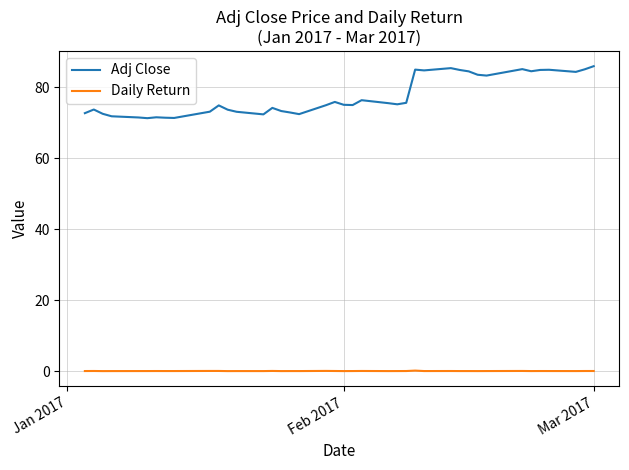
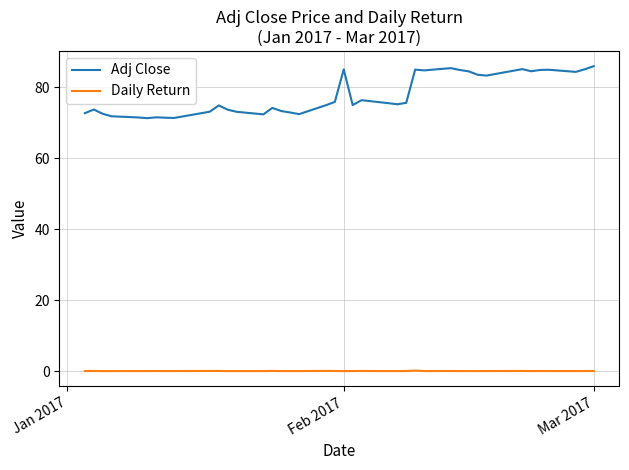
  {
    "Adj Close": {
-     "Feb 2017": 75,
+     "Feb 2017": 85,
      "Mar 2017": 86
    },
    "Daily Return": {
      "Feb 2017": 0,
      "Mar 2017": 0
    }
  }
